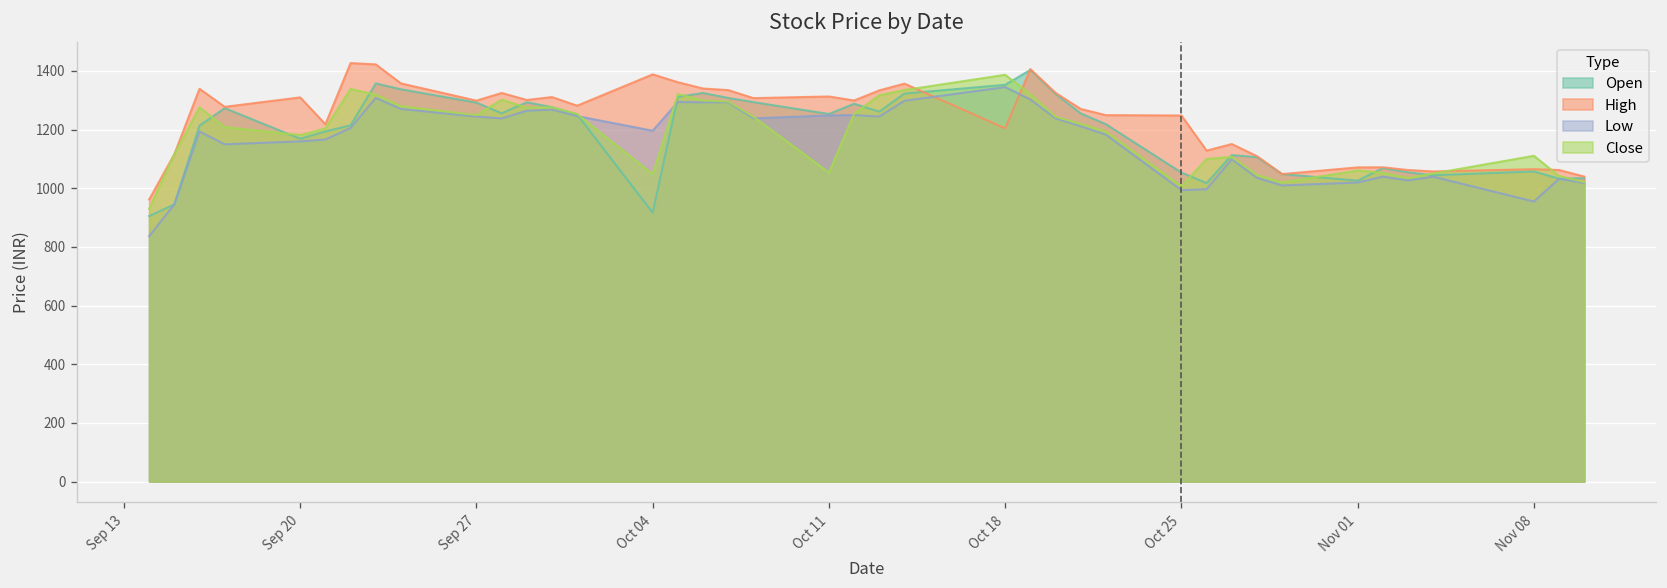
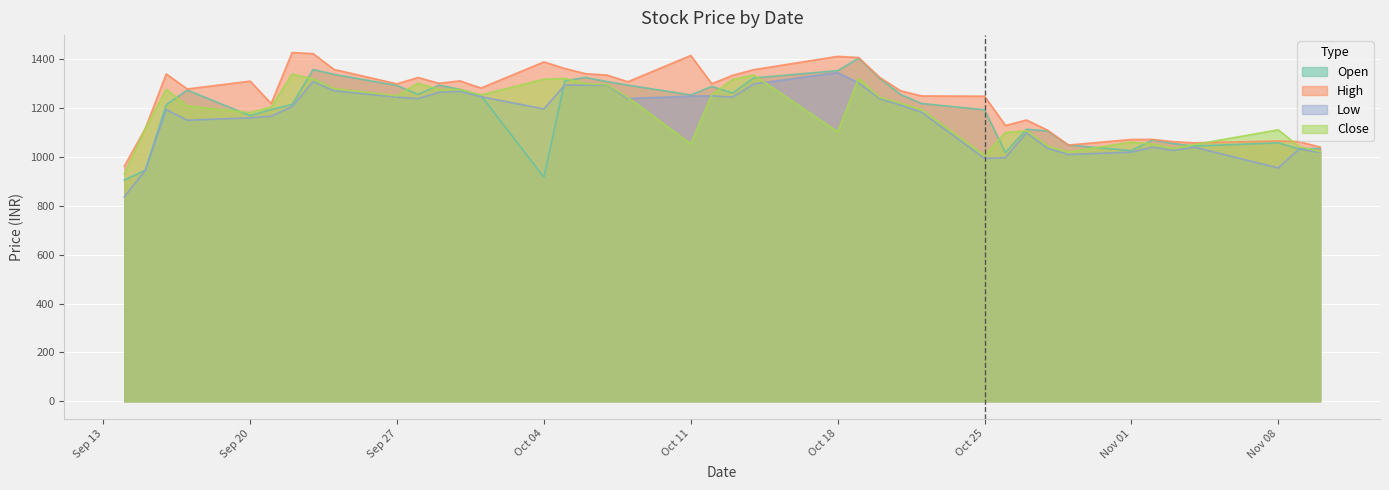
  {
    "Open": {
      "Oct 04": 920,
-     "Oct 25": 1050
+     "Oct 25": 1190
    },
    "High": {
      "Sep 20": 1310,
      "Oct 04": 1390,
-     "Oct 11": 1310,
-     "Oct 18": 1200,
+     "Oct 11": 1420,
+     "Oct 18": 1410,
      "Oct 25": 1250
    },
    "Low": {
      "Oct 04": 1200,
      "Oct 25": 990,
      "Nov 08": 950
    },
    "Close": {
      "Sep 20": 1180,
-     "Oct 04": 1050,
+     "Oct 04": 1320,
      "Oct 11": 1050,
-     "Oct 18": 1390,
+     "Oct 18": 1100,
      "Oct 25": 1010,
      "Nov 08": 1110
    }
  }
